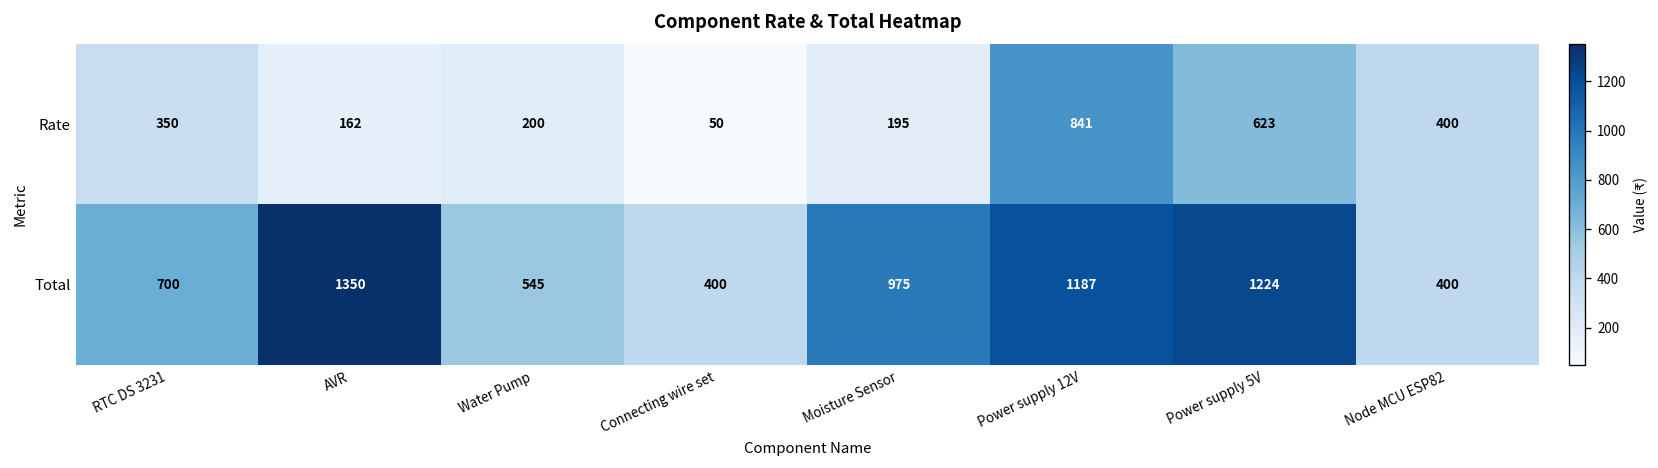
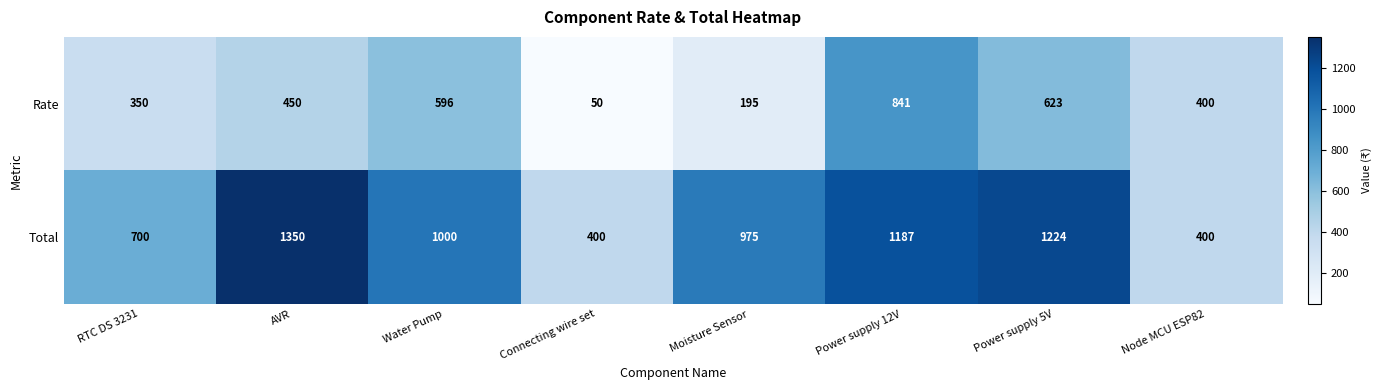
  {
    "Rate": {
      "RTC DS 3231": 350,
-     "AVR": 162,
-     "Water Pump": 200,
+     "AVR": 450,
+     "Water Pump": 596,
      "Connecting wire set": 50,
      "Moisture Sensor": 195,
      "Power supply 12V": 841,
      "Power supply 5V": 623,
      "Node MCU ESP82": 400
    },
    "Total": {
      "RTC DS 3231": 700,
      "AVR": 1350,
-     "Water Pump": 545,
+     "Water Pump": 1000,
      "Connecting wire set": 400,
      "Moisture Sensor": 975,
      "Power supply 12V": 1187,
      "Power supply 5V": 1224,
      "Node MCU ESP82": 400
    }
  }
